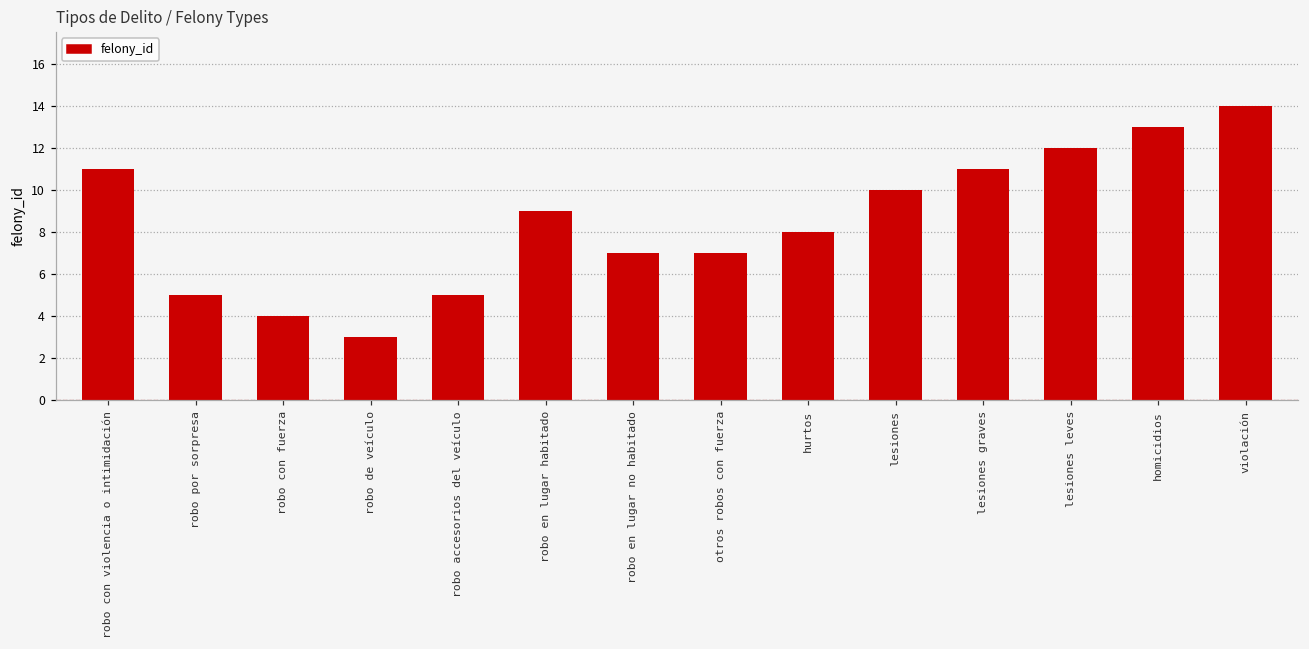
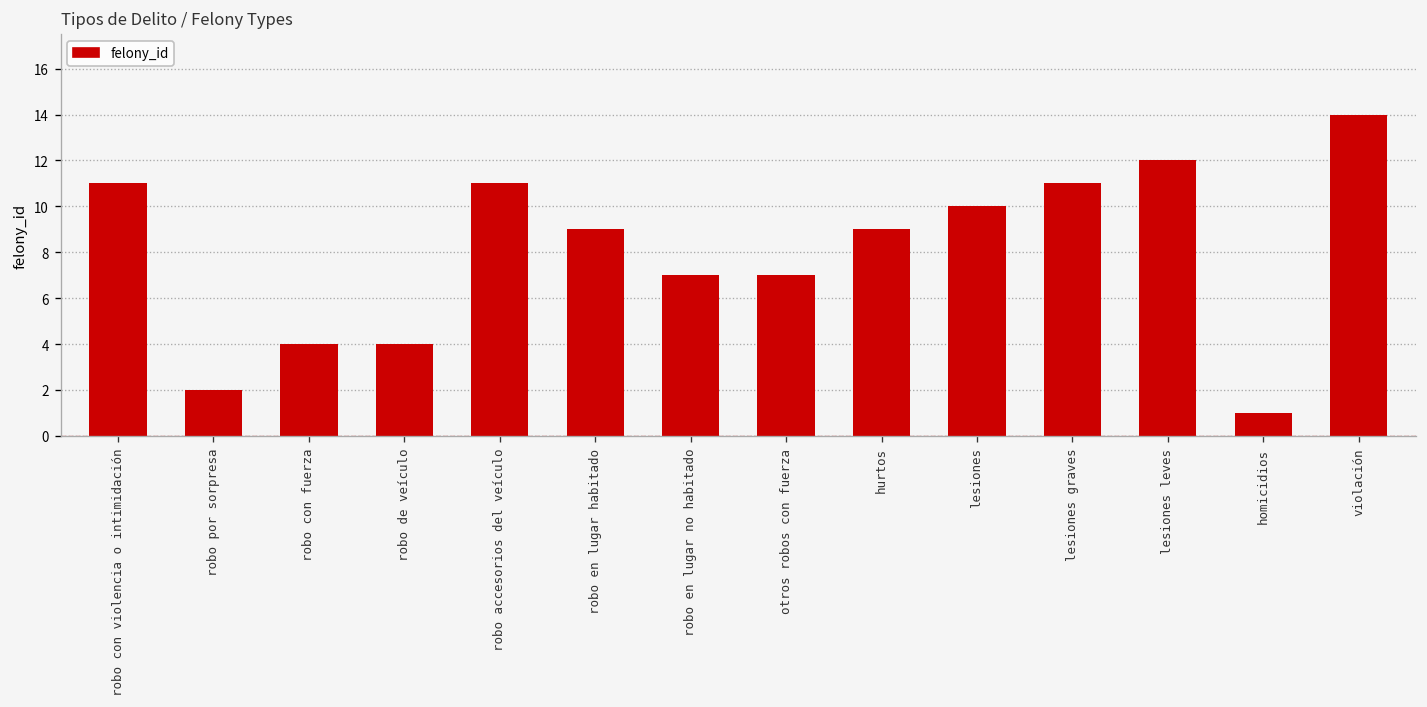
  {
    "robo con violencia o intimidación": 11,
-   "robo por sorpresa": 5,
+   "robo por sorpresa": 2,
    "robo con fuerza": 4,
-   "robo de veículo": 3,
-   "robo accesorios del veículo": 5,
+   "robo de veículo": 4,
+   "robo accesorios del veículo": 11,
    "robo en lugar habitado": 9,
    "robo en lugar no habitado": 7,
    "otros robos con fuerza": 7,
-   "hurtos": 8,
+   "hurtos": 9,
    "lesiones": 10,
    "lesiones graves": 11,
    "lesiones leves": 12,
-   "homicidios": 13,
+   "homicidios": 1,
    "violación": 14
  }
